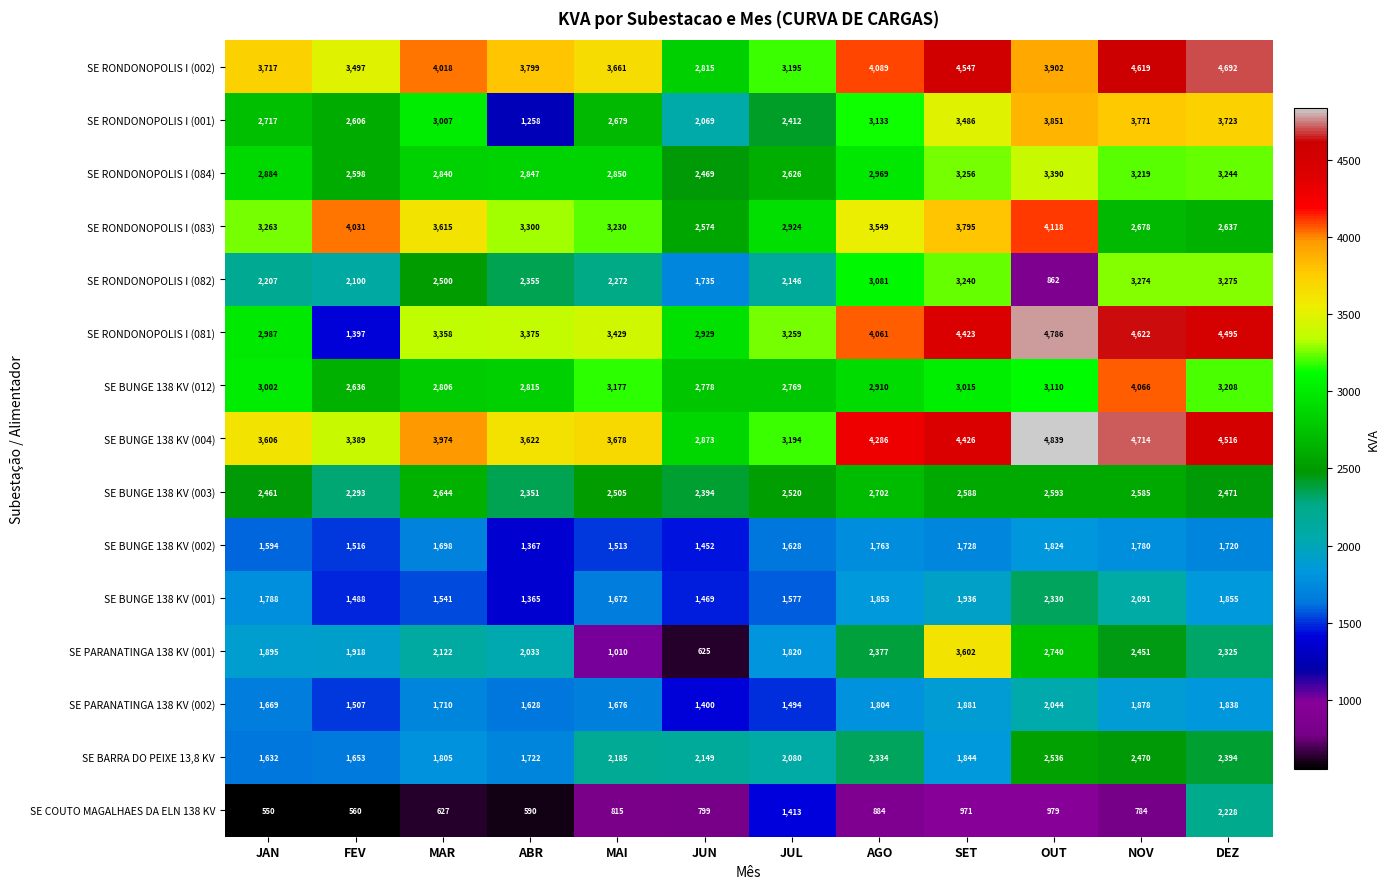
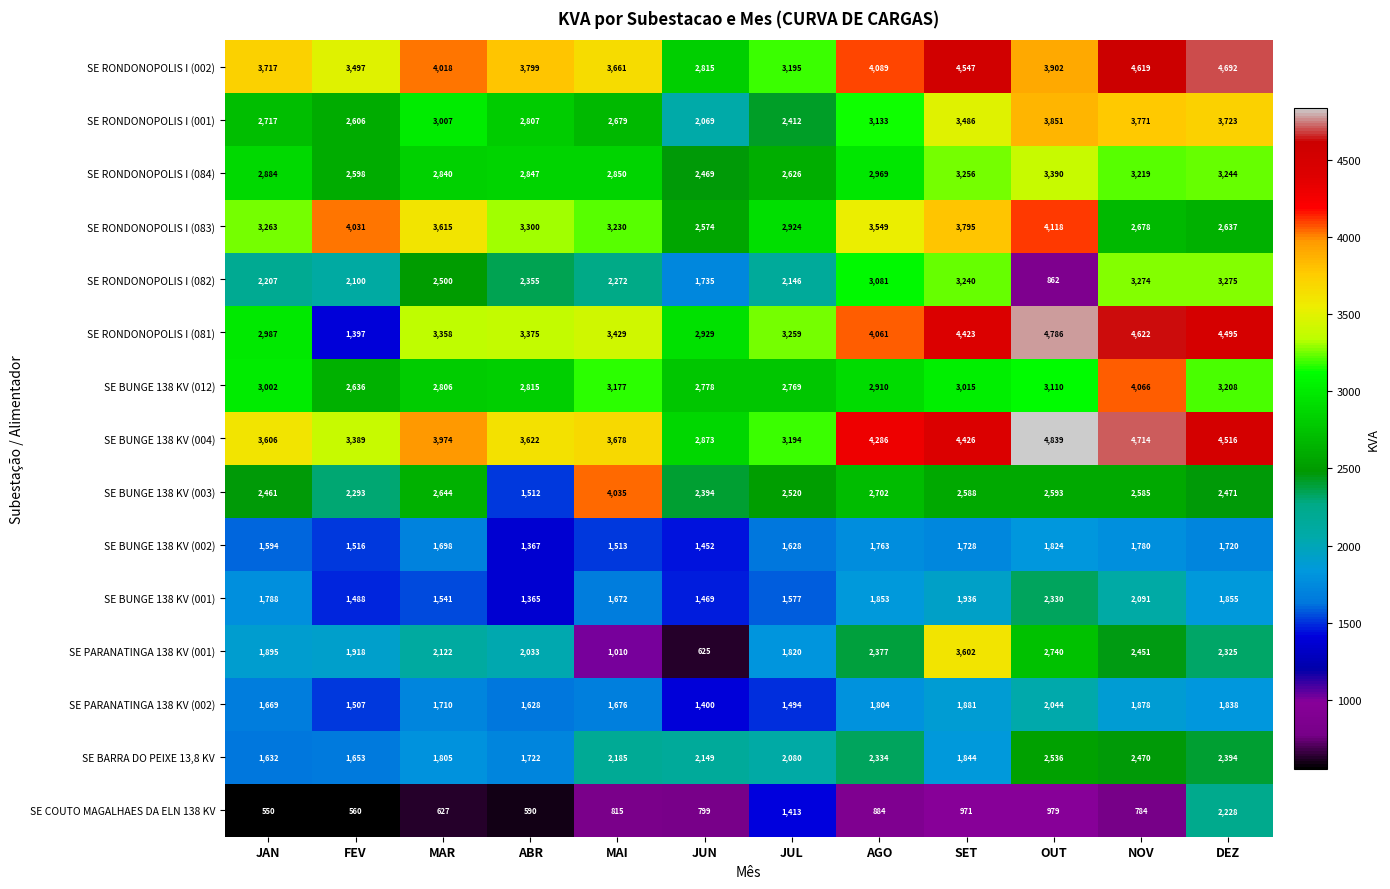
  {
    "SE RONDONOPOLIS I (002)": {
      "JAN": "3,717",
      "FEV": "3,497",
      "MAR": "4,018",
      "ABR": "3,799",
      "MAI": "3,661",
      "JUN": "2,815",
      "JUL": "3,195",
      "AGO": "4,089",
      "SET": "4,547",
      "OUT": "3,902",
      "NOV": "4,619",
      "DEZ": "4,692"
    },
    "SE RONDONOPOLIS I (001)": {
      "JAN": "2,717",
      "FEV": "2,606",
      "MAR": "3,007",
-     "ABR": "1,258",
+     "ABR": "2,807",
      "MAI": "2,679",
      "JUN": "2,069",
      "JUL": "2,412",
      "AGO": "3,133",
      "SET": "3,486",
      "OUT": "3,851",
      "NOV": "3,771",
      "DEZ": "3,723"
    },
    "SE RONDONOPOLIS I (084)": {
      "JAN": "2,884",
      "FEV": "2,598",
      "MAR": "2,840",
      "ABR": "2,847",
      "MAI": "2,850",
      "JUN": "2,469",
      "JUL": "2,626",
      "AGO": "2,969",
      "SET": "3,256",
      "OUT": "3,390",
      "NOV": "3,219",
      "DEZ": "3,244"
    },
    "SE RONDONOPOLIS I (083)": {
      "JAN": "3,263",
      "FEV": "4,031",
      "MAR": "3,615",
      "ABR": "3,300",
      "MAI": "3,230",
      "JUN": "2,574",
      "JUL": "2,924",
      "AGO": "3,549",
      "SET": "3,795",
      "OUT": "4,118",
      "NOV": "2,678",
      "DEZ": "2,637"
    },
    "SE RONDONOPOLIS I (082)": {
      "JAN": "2,207",
      "FEV": "2,100",
      "MAR": "2,500",
      "ABR": "2,355",
      "MAI": "2,272",
      "JUN": "1,735",
      "JUL": "2,146",
      "AGO": "3,081",
      "SET": "3,240",
      "OUT": "862",
      "NOV": "3,274",
      "DEZ": "3,275"
    },
    "SE RONDONOPOLIS I (081)": {
      "JAN": "2,987",
      "FEV": "1,397",
      "MAR": "3,358",
      "ABR": "3,375",
      "MAI": "3,429",
      "JUN": "2,929",
      "JUL": "3,259",
      "AGO": "4,061",
      "SET": "4,423",
      "OUT": "4,786",
      "NOV": "4,622",
      "DEZ": "4,495"
    },
    "SE BUNGE 138 KV (012)": {
      "JAN": "3,002",
      "FEV": "2,636",
      "MAR": "2,806",
      "ABR": "2,815",
      "MAI": "3,177",
      "JUN": "2,778",
      "JUL": "2,769",
      "AGO": "2,910",
      "SET": "3,015",
      "OUT": "3,110",
      "NOV": "4,066",
      "DEZ": "3,208"
    },
    "SE BUNGE 138 KV (004)": {
      "JAN": "3,606",
      "FEV": "3,389",
      "MAR": "3,974",
      "ABR": "3,622",
      "MAI": "3,678",
      "JUN": "2,873",
      "JUL": "3,194",
      "AGO": "4,286",
      "SET": "4,426",
      "OUT": "4,839",
      "NOV": "4,714",
      "DEZ": "4,516"
    },
    "SE BUNGE 138 KV (003)": {
      "JAN": "2,461",
      "FEV": "2,293",
      "MAR": "2,644",
-     "ABR": "2,351",
-     "MAI": "2,505",
+     "ABR": "1,512",
+     "MAI": "4,035",
      "JUN": "2,394",
      "JUL": "2,520",
      "AGO": "2,702",
      "SET": "2,588",
      "OUT": "2,593",
      "NOV": "2,585",
      "DEZ": "2,471"
    },
    "SE BUNGE 138 KV (002)": {
      "JAN": "1,594",
      "FEV": "1,516",
      "MAR": "1,698",
      "ABR": "1,367",
      "MAI": "1,513",
      "JUN": "1,452",
      "JUL": "1,628",
      "AGO": "1,763",
      "SET": "1,728",
      "OUT": "1,824",
      "NOV": "1,780",
      "DEZ": "1,720"
    },
    "SE BUNGE 138 KV (001)": {
      "JAN": "1,788",
      "FEV": "1,488",
      "MAR": "1,541",
      "ABR": "1,365",
      "MAI": "1,672",
      "JUN": "1,469",
      "JUL": "1,577",
      "AGO": "1,853",
      "SET": "1,936",
      "OUT": "2,330",
      "NOV": "2,091",
      "DEZ": "1,855"
    },
    "SE PARANATINGA 138 KV (001)": {
      "JAN": "1,895",
      "FEV": "1,918",
      "MAR": "2,122",
      "ABR": "2,033",
      "MAI": "1,010",
      "JUN": "625",
      "JUL": "1,820",
      "AGO": "2,377",
      "SET": "3,602",
      "OUT": "2,740",
      "NOV": "2,451",
      "DEZ": "2,325"
    },
    "SE PARANATINGA 138 KV (002)": {
      "JAN": "1,669",
      "FEV": "1,507",
      "MAR": "1,710",
      "ABR": "1,628",
      "MAI": "1,676",
      "JUN": "1,400",
      "JUL": "1,494",
      "AGO": "1,804",
      "SET": "1,881",
      "OUT": "2,044",
      "NOV": "1,878",
      "DEZ": "1,838"
    },
    "SE BARRA DO PEIXE 13,8 KV": {
      "JAN": "1,632",
      "FEV": "1,653",
      "MAR": "1,805",
      "ABR": "1,722",
      "MAI": "2,185",
      "JUN": "2,149",
      "JUL": "2,080",
      "AGO": "2,334",
      "SET": "1,844",
      "OUT": "2,536",
      "NOV": "2,470",
      "DEZ": "2,394"
    },
    "SE COUTO MAGALHAES DA ELN 138 KV": {
      "JAN": "550",
      "FEV": "560",
      "MAR": "627",
      "ABR": "590",
      "MAI": "815",
      "JUN": "799",
      "JUL": "1,413",
      "AGO": "884",
      "SET": "971",
      "OUT": "979",
      "NOV": "784",
      "DEZ": "2,228"
    }
  }
